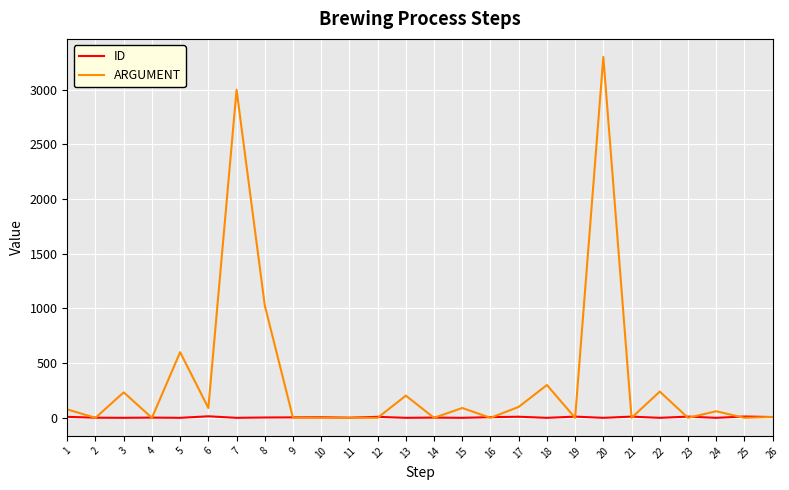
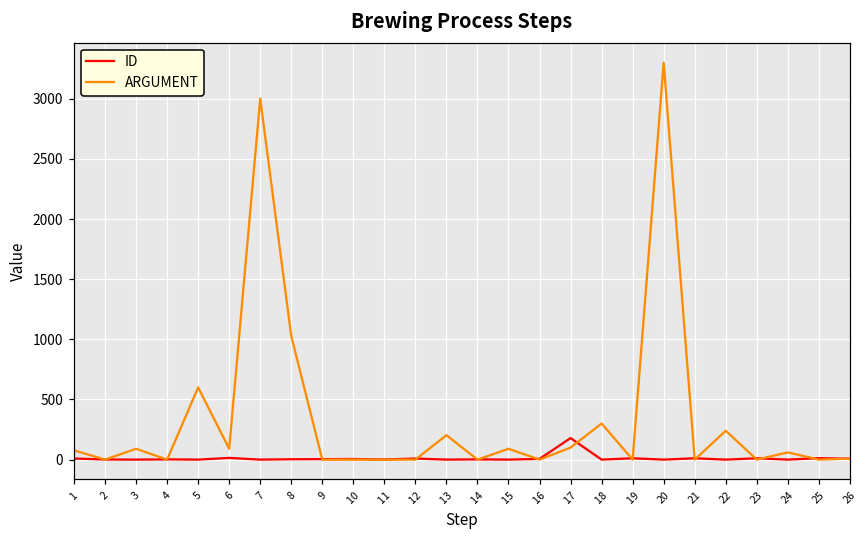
  {
    "ID": {
      "1": 10,
      "3": 0,
      "5": 0,
      "6": 10,
      "7": 0,
      "8": 0,
      "13": 0,
      "15": 0,
-     "17": 10,
+     "17": 180,
      "18": 0,
      "20": 0,
      "22": 0,
      "24": 0
    },
    "ARGUMENT": {
      "1": 80,
-     "3": 230,
+     "3": 90,
      "5": 600,
      "6": 90,
      "7": 3000,
      "8": 1030,
      "13": 200,
      "15": 90,
      "17": 100,
      "18": 300,
      "20": 3300,
      "22": 240,
      "24": 60
    }
  }
